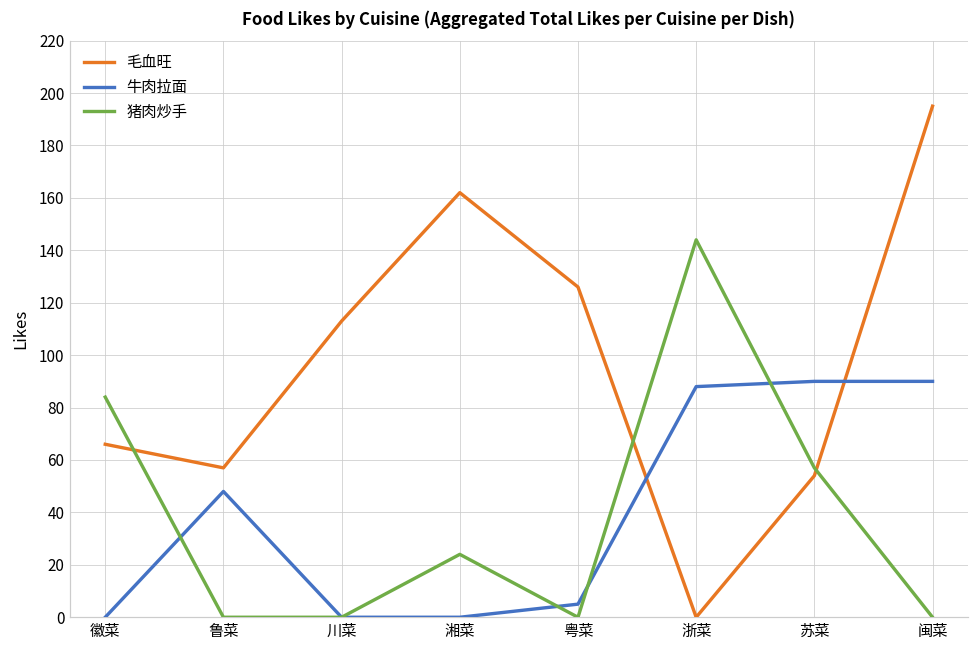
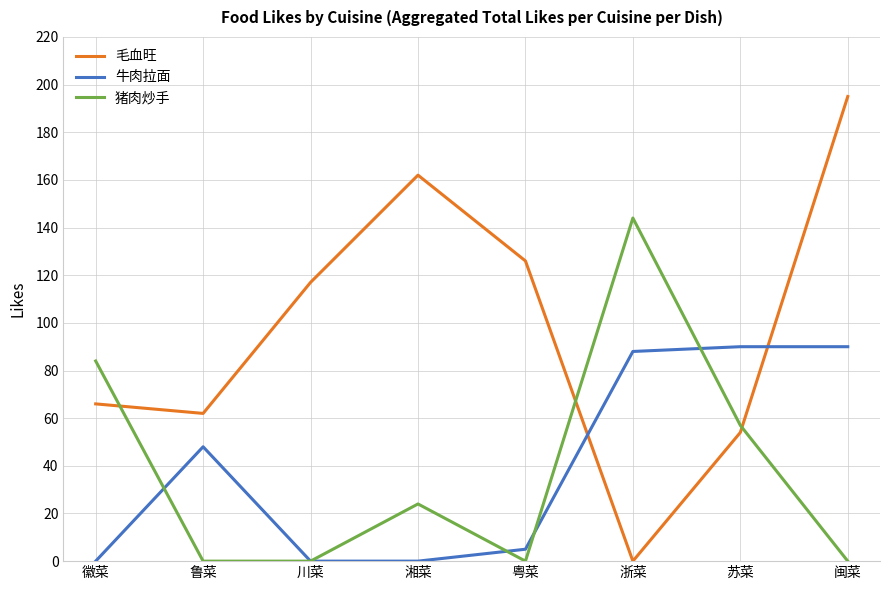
  {
    "毛血旺": {
      "徽菜": 66,
-     "鲁菜": 57,
-     "川菜": 113,
+     "鲁菜": 62,
+     "川菜": 117,
      "湘菜": 162,
      "粤菜": 126,
      "浙菜": 0,
      "苏菜": 54,
      "闽菜": 195
    },
    "牛肉拉面": {
      "徽菜": 0,
      "鲁菜": 48,
      "湘菜": 0,
      "粤菜": 5,
      "浙菜": 88,
      "苏菜": 90,
      "闽菜": 90
    },
    "猪肉炒手": {
      "徽菜": 84,
      "鲁菜": 0,
      "湘菜": 24,
      "粤菜": 0,
      "浙菜": 144,
      "苏菜": 57,
      "闽菜": 0
    }
  }
